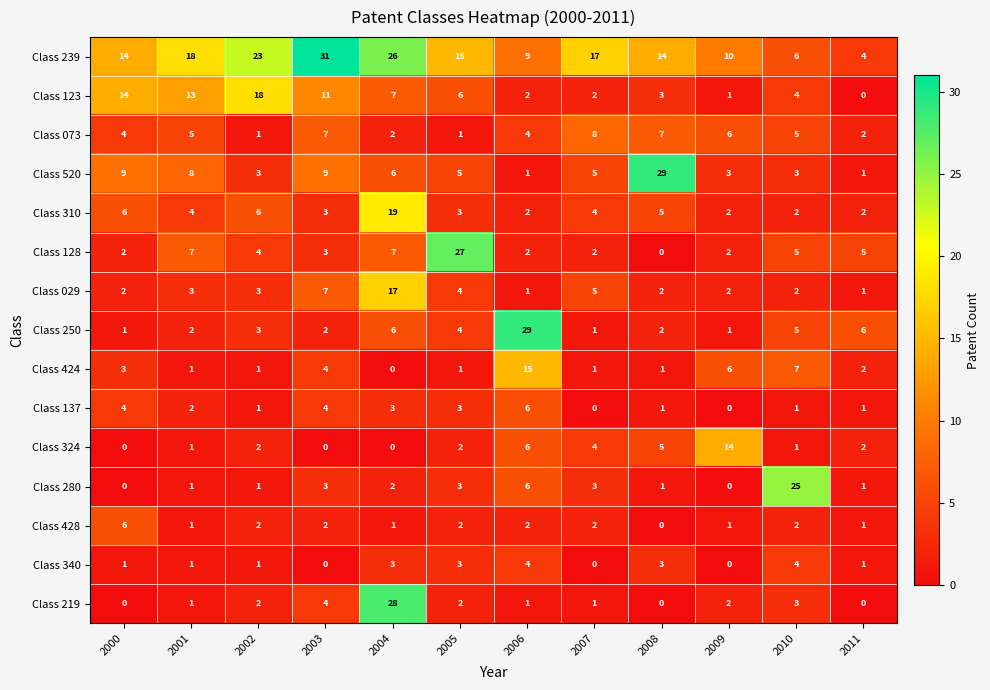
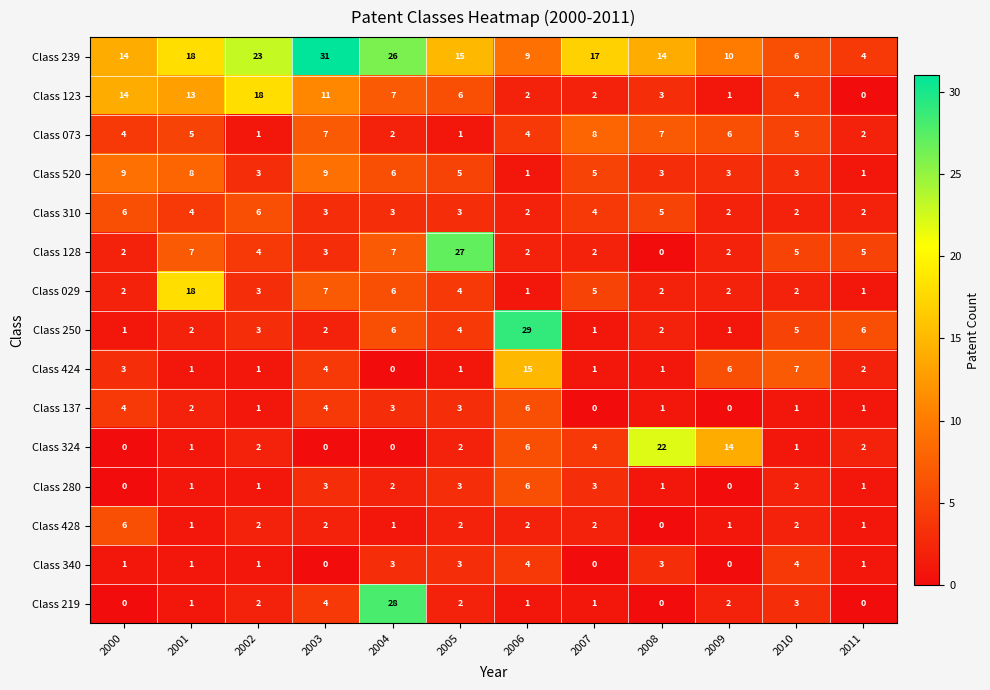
  {
    "Class 239": {
      "2000": 14,
      "2001": 18,
      "2002": 23,
      "2003": 31,
      "2004": 26,
      "2005": 15,
      "2006": 9,
      "2007": 17,
      "2008": 14,
      "2009": 10,
      "2010": 6,
      "2011": 4
    },
    "Class 123": {
      "2000": 14,
      "2001": 13,
      "2002": 18,
      "2003": 11,
      "2004": 7,
      "2005": 6,
      "2006": 2,
      "2007": 2,
      "2008": 3,
      "2009": 1,
      "2010": 4,
      "2011": 0
    },
    "Class 073": {
      "2000": 4,
      "2001": 5,
      "2002": 1,
      "2003": 7,
      "2004": 2,
      "2005": 1,
      "2006": 4,
      "2007": 8,
      "2008": 7,
      "2009": 6,
      "2010": 5,
      "2011": 2
    },
    "Class 520": {
      "2000": 9,
      "2001": 8,
      "2002": 3,
      "2003": 9,
      "2004": 6,
      "2005": 5,
      "2006": 1,
      "2007": 5,
-     "2008": 29,
+     "2008": 3,
      "2009": 3,
      "2010": 3,
      "2011": 1
    },
    "Class 310": {
      "2000": 6,
      "2001": 4,
      "2002": 6,
      "2003": 3,
-     "2004": 19,
+     "2004": 3,
      "2005": 3,
      "2006": 2,
      "2007": 4,
      "2008": 5,
      "2009": 2,
      "2010": 2,
      "2011": 2
    },
    "Class 128": {
      "2000": 2,
      "2001": 7,
      "2002": 4,
      "2003": 3,
      "2004": 7,
      "2005": 27,
      "2006": 2,
      "2007": 2,
      "2008": 0,
      "2009": 2,
      "2010": 5,
      "2011": 5
    },
    "Class 029": {
      "2000": 2,
-     "2001": 3,
+     "2001": 18,
      "2002": 3,
      "2003": 7,
-     "2004": 17,
+     "2004": 6,
      "2005": 4,
      "2006": 1,
      "2007": 5,
      "2008": 2,
      "2009": 2,
      "2010": 2,
      "2011": 1
    },
    "Class 250": {
      "2000": 1,
      "2001": 2,
      "2002": 3,
      "2003": 2,
      "2004": 6,
      "2005": 4,
      "2006": 29,
      "2007": 1,
      "2008": 2,
      "2009": 1,
      "2010": 5,
      "2011": 6
    },
    "Class 424": {
      "2000": 3,
      "2001": 1,
      "2002": 1,
      "2003": 4,
      "2004": 0,
      "2005": 1,
      "2006": 15,
      "2007": 1,
      "2008": 1,
      "2009": 6,
      "2010": 7,
      "2011": 2
    },
    "Class 137": {
      "2000": 4,
      "2001": 2,
      "2002": 1,
      "2003": 4,
      "2004": 3,
      "2005": 3,
      "2006": 6,
      "2007": 0,
      "2008": 1,
      "2009": 0,
      "2010": 1,
      "2011": 1
    },
    "Class 324": {
      "2000": 0,
      "2001": 1,
      "2002": 2,
      "2003": 0,
      "2004": 0,
      "2005": 2,
      "2006": 6,
      "2007": 4,
-     "2008": 5,
+     "2008": 22,
      "2009": 14,
      "2010": 1,
      "2011": 2
    },
    "Class 280": {
      "2000": 0,
      "2001": 1,
      "2002": 1,
      "2003": 3,
      "2004": 2,
      "2005": 3,
      "2006": 6,
      "2007": 3,
      "2008": 1,
      "2009": 0,
-     "2010": 25,
+     "2010": 2,
      "2011": 1
    },
    "Class 428": {
      "2000": 6,
      "2001": 1,
      "2002": 2,
      "2003": 2,
      "2004": 1,
      "2005": 2,
      "2006": 2,
      "2007": 2,
      "2008": 0,
      "2009": 1,
      "2010": 2,
      "2011": 1
    },
    "Class 340": {
      "2000": 1,
      "2001": 1,
      "2002": 1,
      "2003": 0,
      "2004": 3,
      "2005": 3,
      "2006": 4,
      "2007": 0,
      "2008": 3,
      "2009": 0,
      "2010": 4,
      "2011": 1
    },
    "Class 219": {
      "2000": 0,
      "2001": 1,
      "2002": 2,
      "2003": 4,
      "2004": 28,
      "2005": 2,
      "2006": 1,
      "2007": 1,
      "2008": 0,
      "2009": 2,
      "2010": 3,
      "2011": 0
    }
  }
